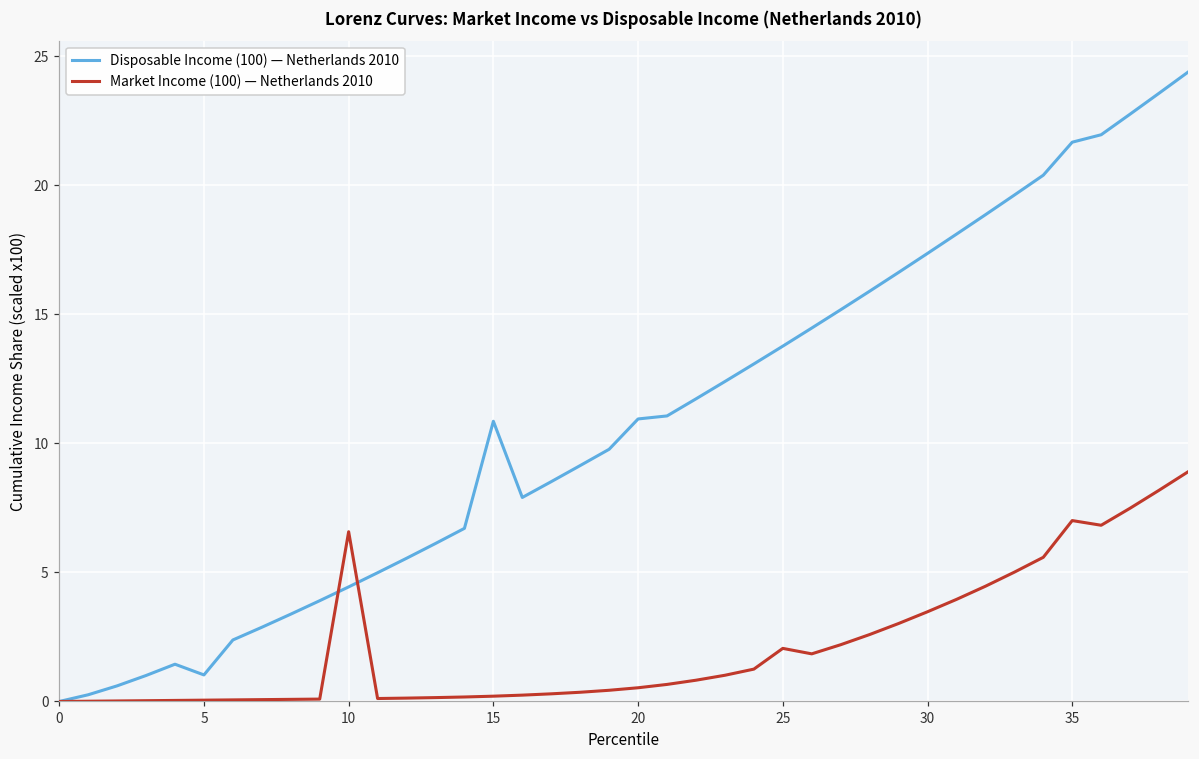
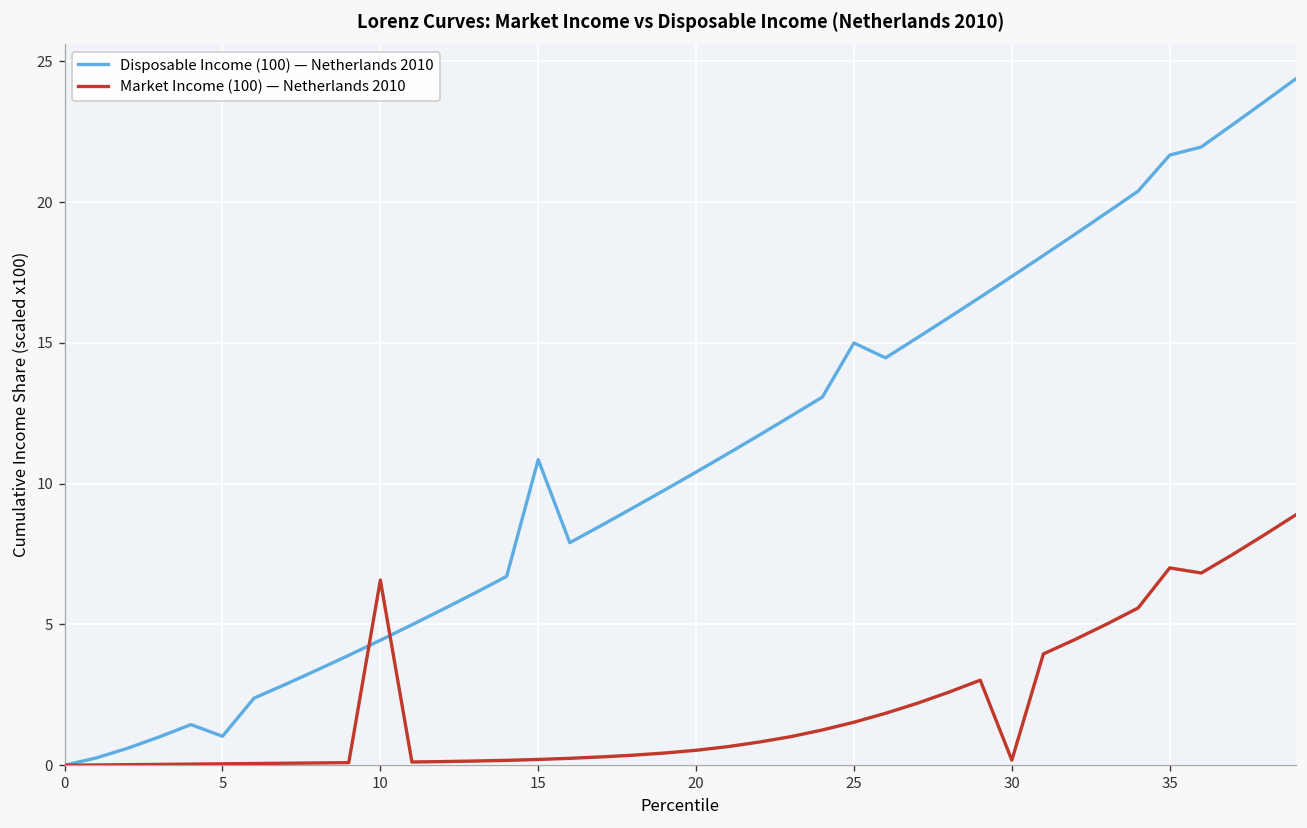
  {
    "Disposable Income (100) — Netherlands 2010": {
      "5": 1.0,
      "10": 4.4,
      "15": 10.9,
-     "20": 10.9,
-     "25": 13.8,
+     "20": 10.4,
+     "25": 15.0,
      "30": 17.4,
      "35": 21.7
    },
    "Market Income (100) — Netherlands 2010": {
      "5": 0.1,
      "10": 6.6,
      "15": 0.2,
      "20": 0.5,
-     "25": 2.1,
-     "30": 3.5,
+     "25": 1.5,
+     "30": 0.2,
      "35": 7.0
    }
  }
